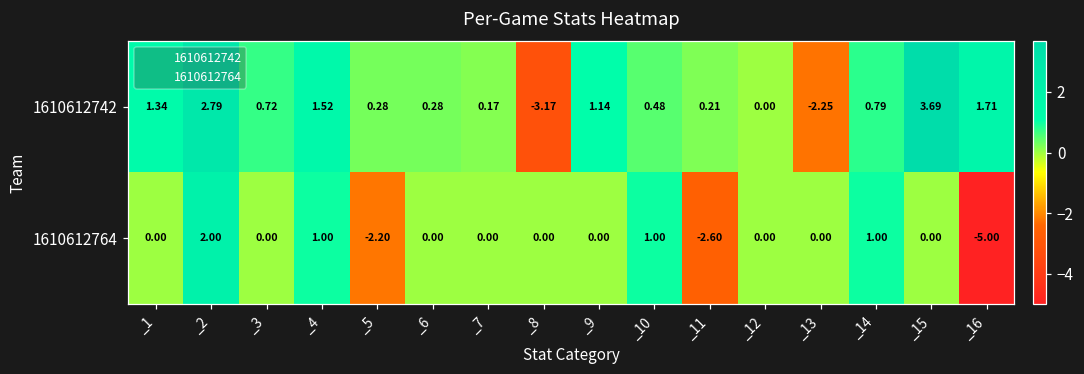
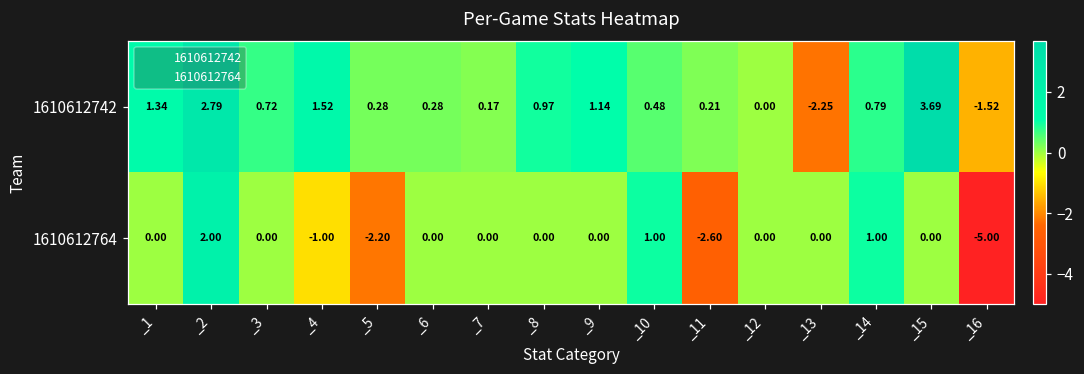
  {
    "1610612742": {
-     "_8": -3.17,
-     "_16": 1.71
+     "_8": 0.97,
+     "_16": -1.52
    },
    "1610612764": {
-     "_4": 1.00
+     "_4": -1.00
    }
  }
